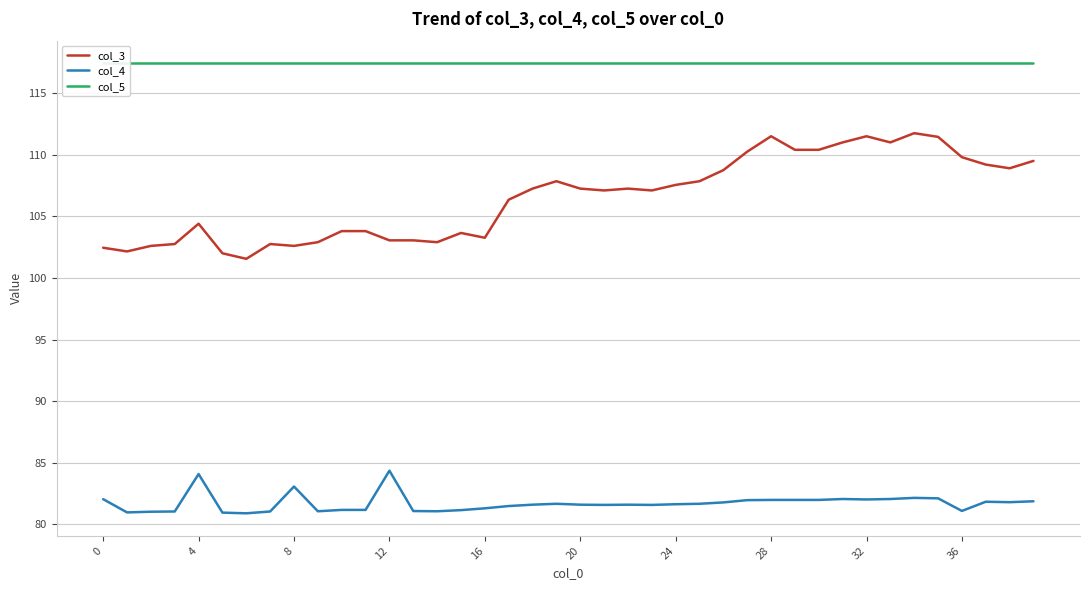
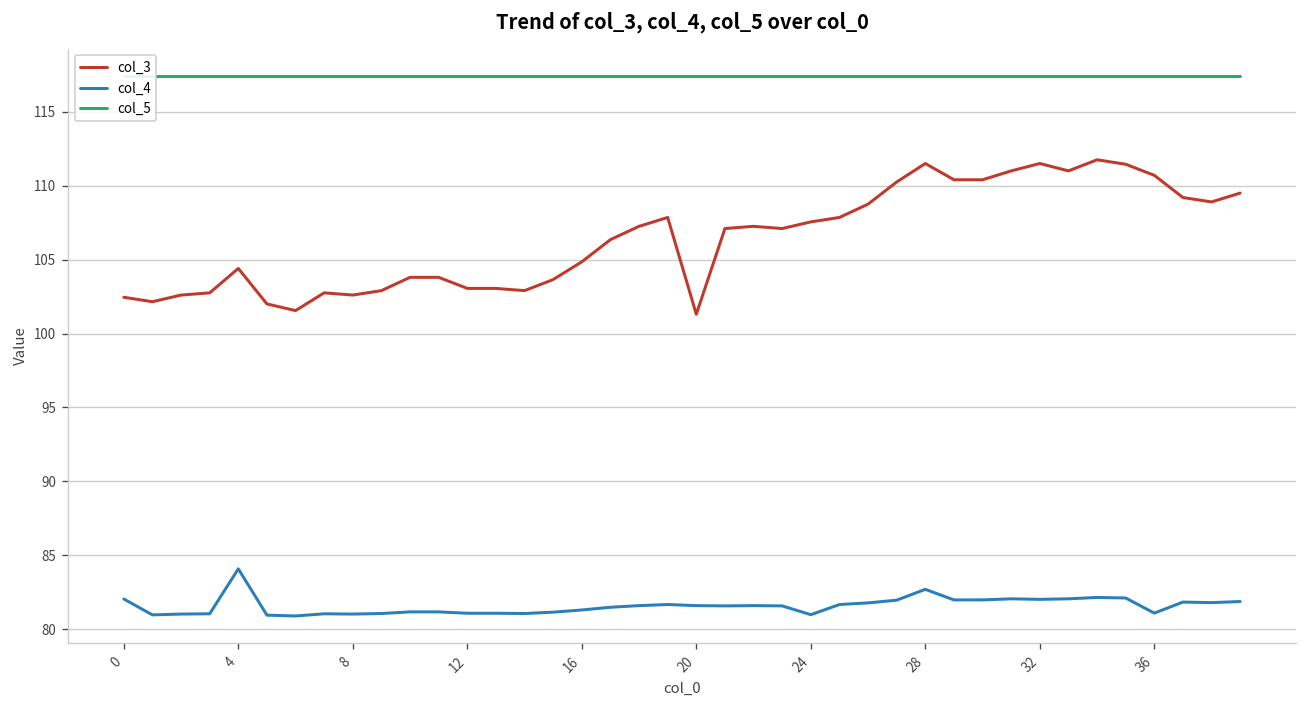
  {
    "col_3": {
      "0": 102.5,
      "4": 104.4,
      "8": 102.6,
      "12": 103.1,
-     "16": 103.3,
-     "20": 107.3,
+     "16": 104.9,
+     "20": 101.3,
      "24": 107.6,
      "28": 111.5,
      "32": 111.5,
-     "36": 109.8
+     "36": 110.7
    },
    "col_4": {
      "0": 82.0,
      "4": 84.1,
-     "8": 83.1,
-     "12": 84.4,
+     "8": 81.0,
+     "12": 81.1,
      "16": 81.3,
      "20": 81.6,
-     "24": 81.6,
-     "28": 82.0,
+     "24": 81.0,
+     "28": 82.7,
      "32": 82.0,
      "36": 81.1
    },
    "col_5": {
      "4": 117.4,
      "8": 117.4,
      "12": 117.4,
      "16": 117.4,
      "20": 117.4,
      "24": 117.4,
      "28": 117.4,
      "32": 117.4,
      "36": 117.4
    }
  }
